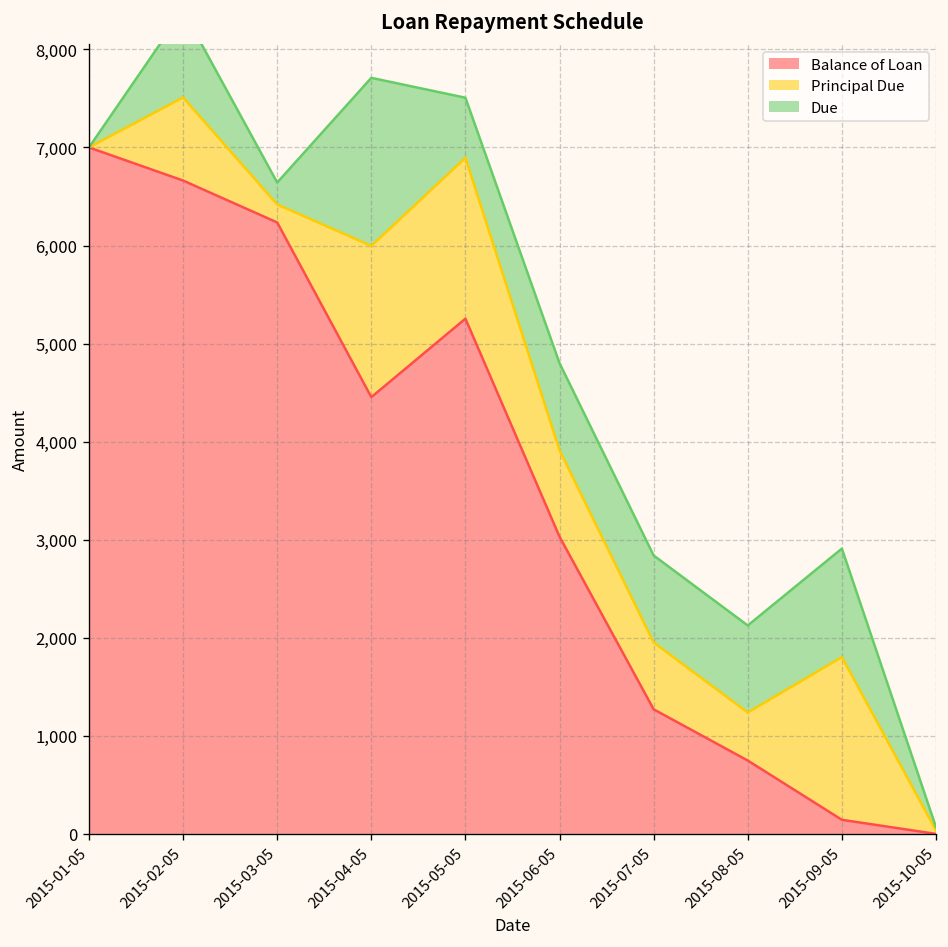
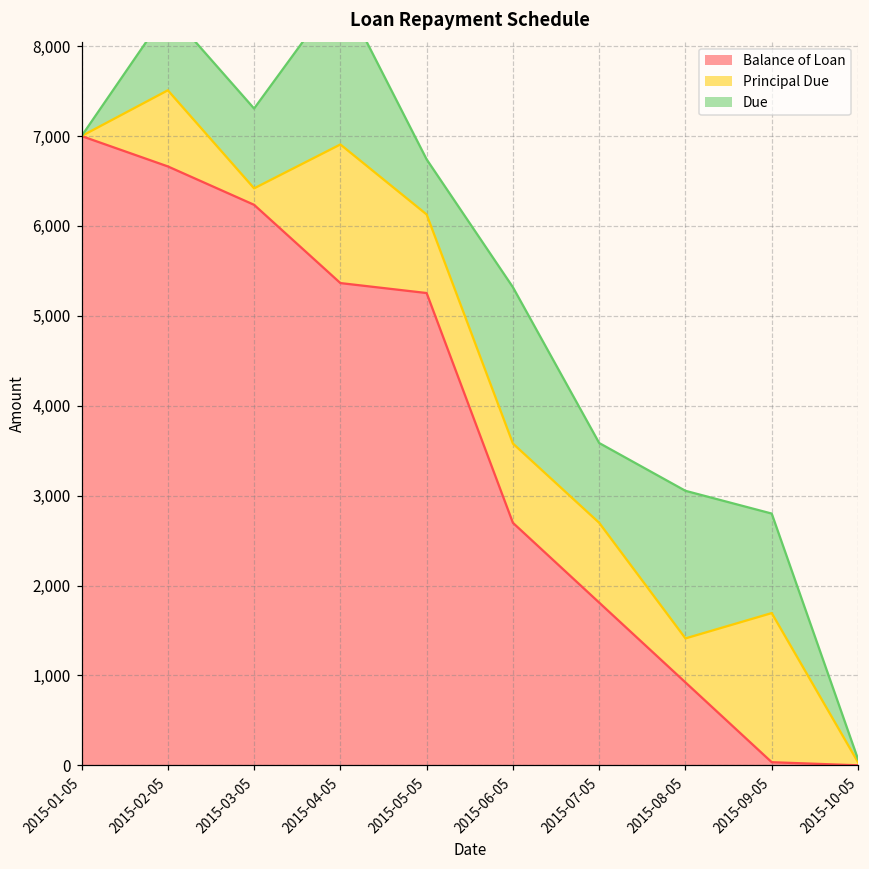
  {
    "Balance of Loan": {
      "2015-02-05": "6,700",
      "2015-03-05": "6,200",
-     "2015-04-05": "4,500",
+     "2015-04-05": "5,400",
      "2015-05-05": "5,300",
-     "2015-06-05": "3,000",
-     "2015-07-05": "1,300",
-     "2015-08-05": "700",
-     "2015-09-05": "100",
+     "2015-06-05": "2,700",
+     "2015-07-05": "1,800",
+     "2015-08-05": "900",
+     "2015-09-05": "0",
      "2015-10-05": "0"
    },
    "Principal Due": {
      "2015-02-05": "800",
      "2015-03-05": "200",
      "2015-04-05": "1,500",
-     "2015-05-05": "1,600",
+     "2015-05-05": "900",
      "2015-06-05": "900",
-     "2015-07-05": "700",
+     "2015-07-05": "900",
      "2015-08-05": "500",
      "2015-09-05": "1,700",
      "2015-10-05": "0"
    },
    "Due": {
-     "2015-03-05": "200",
+     "2015-03-05": "900",
      "2015-05-05": "600",
-     "2015-06-05": "900",
+     "2015-06-05": "1,700",
      "2015-07-05": "900",
-     "2015-08-05": "900",
+     "2015-08-05": "1,600",
      "2015-09-05": "1,100",
      "2015-10-05": "0"
    }
  }
